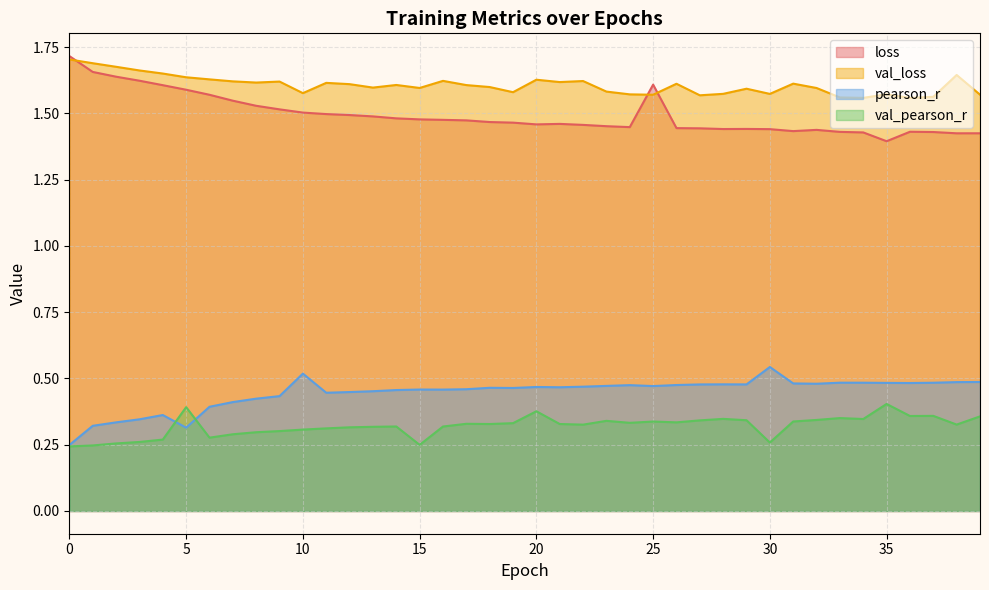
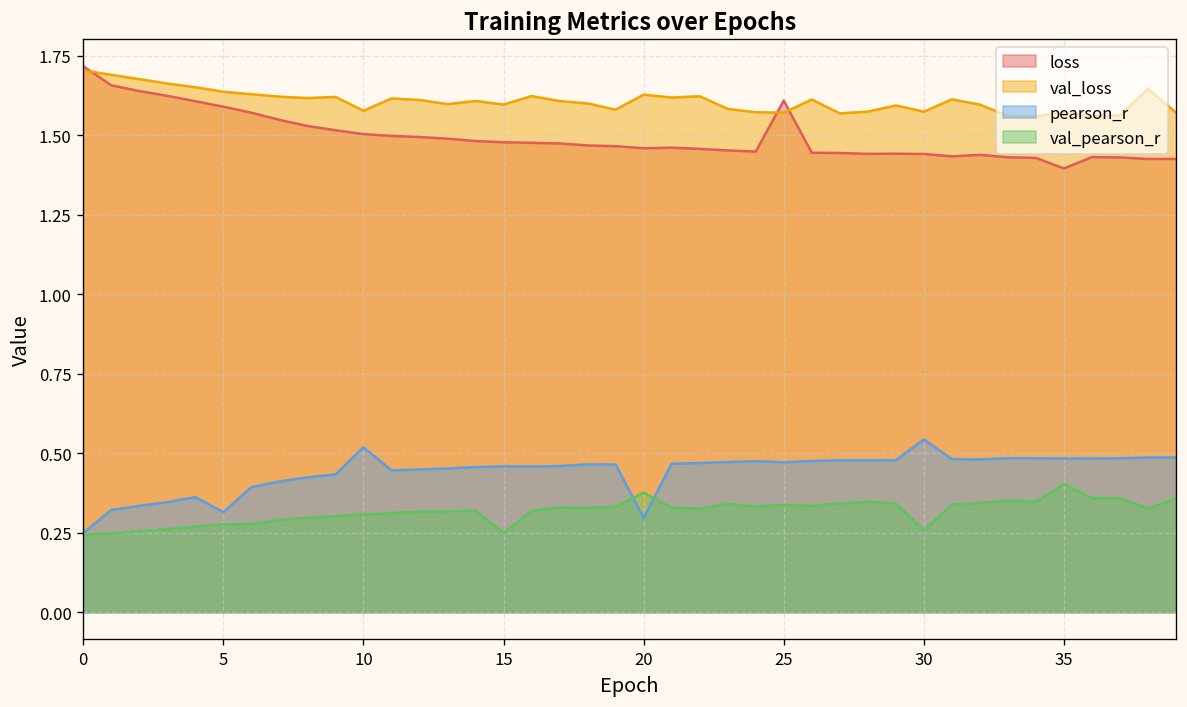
  {
    "loss": {
      "0": 1.72,
      "5": 1.59,
      "10": 1.50,
      "15": 1.48,
      "20": 1.46,
      "25": 1.61,
      "30": 1.44,
      "35": 1.39
    },
    "val_loss": {
      "0": 1.70,
      "5": 1.64,
      "10": 1.58,
      "15": 1.60,
      "20": 1.63,
      "25": 1.57,
      "30": 1.57
    },
    "pearson_r": {
      "5": 0.31,
      "10": 0.52,
      "15": 0.46,
-     "20": 0.47,
+     "20": 0.30,
      "25": 0.47,
      "30": 0.54,
      "35": 0.48
    },
    "val_pearson_r": {
-     "5": 0.39,
+     "5": 0.28,
      "10": 0.31,
      "15": 0.25,
      "20": 0.38,
      "25": 0.34,
      "30": 0.26,
      "35": 0.40
    }
  }
